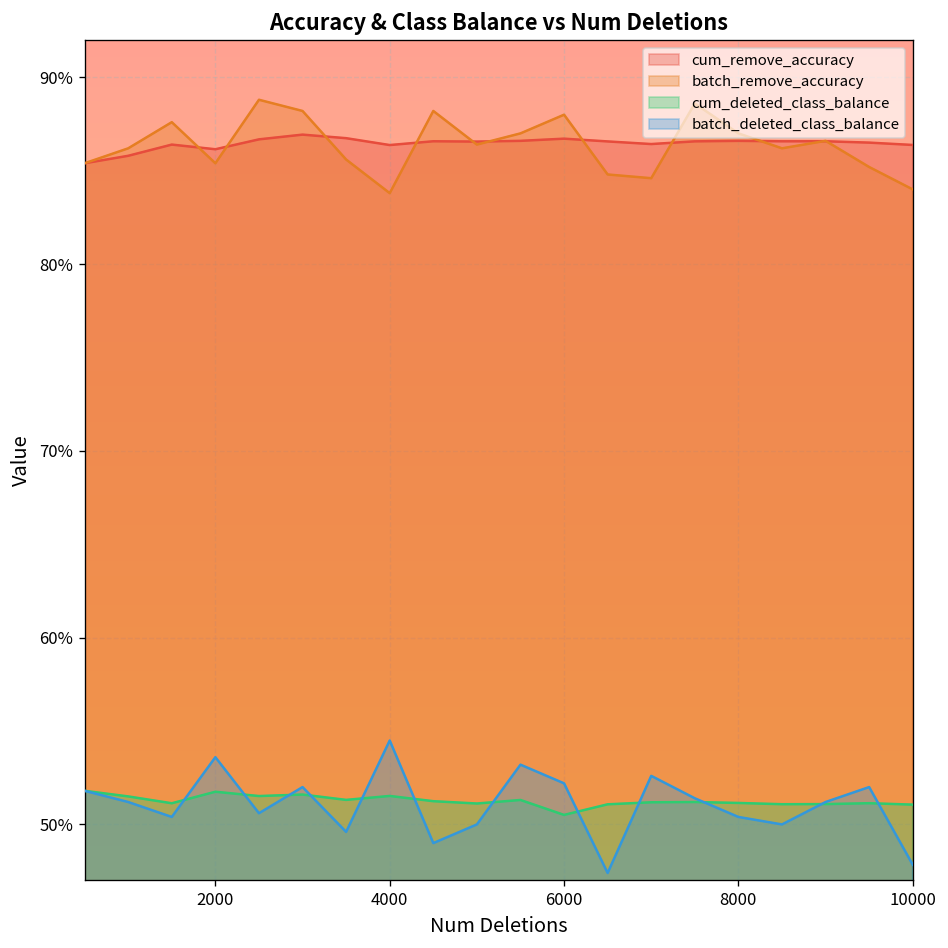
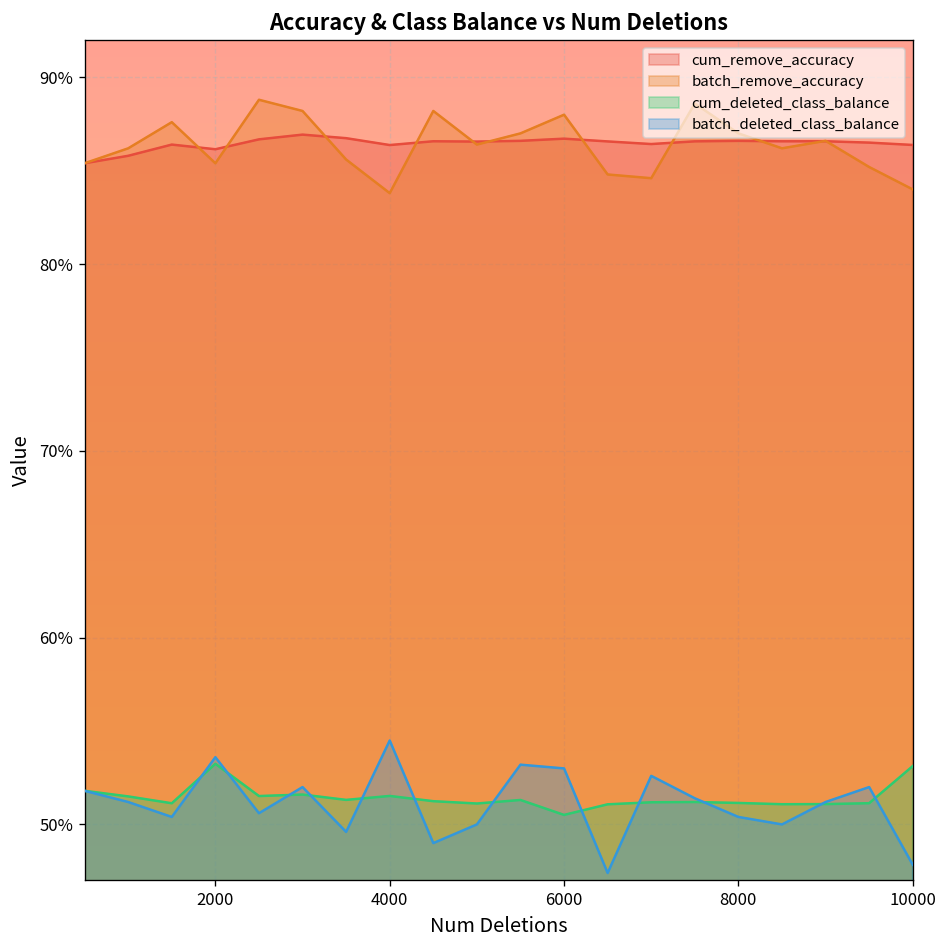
  {
    "cum_deleted_class_balance": {
-     "2000": "51.7%",
+     "2000": "53.2%",
      "4000": "51.5%",
      "6000": "50.5%",
      "8000": "51.2%",
-     "10000": "51.1%"
+     "10000": "53.1%"
    },
    "batch_deleted_class_balance": {
      "2000": "53.6%",
      "4000": "54.5%",
-     "6000": "52.2%",
+     "6000": "53.0%",
      "8000": "50.4%",
      "10000": "47.8%"
    }
  }
